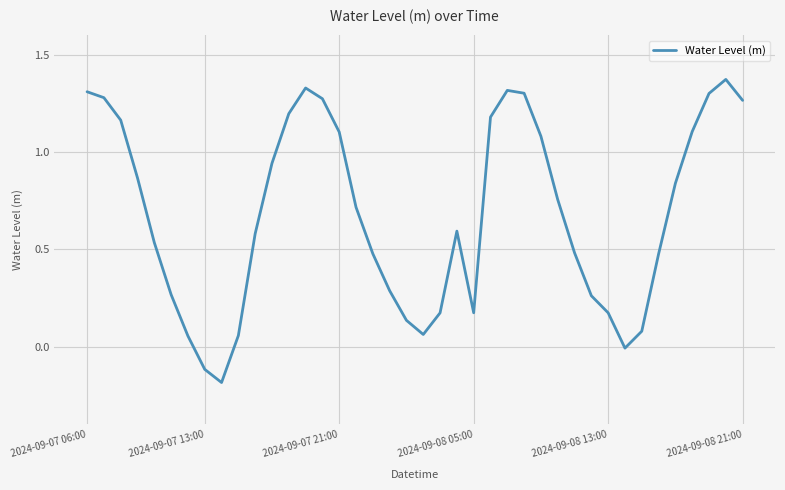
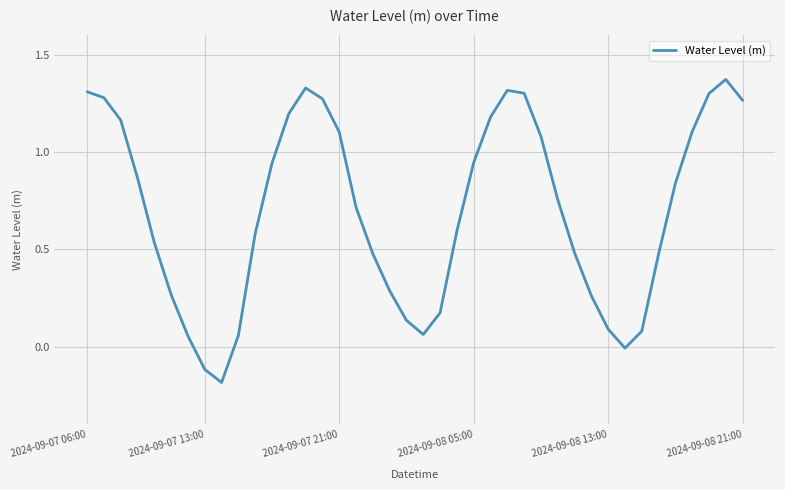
  {
    "2024-09-07 06:00": 1.31,
    "2024-09-07 13:00": -0.12,
    "2024-09-07 21:00": 1.10,
-   "2024-09-08 05:00": 0.17,
-   "2024-09-08 13:00": 0.17,
+   "2024-09-08 05:00": 0.95,
+   "2024-09-08 13:00": 0.09,
    "2024-09-08 21:00": 1.27
  }
